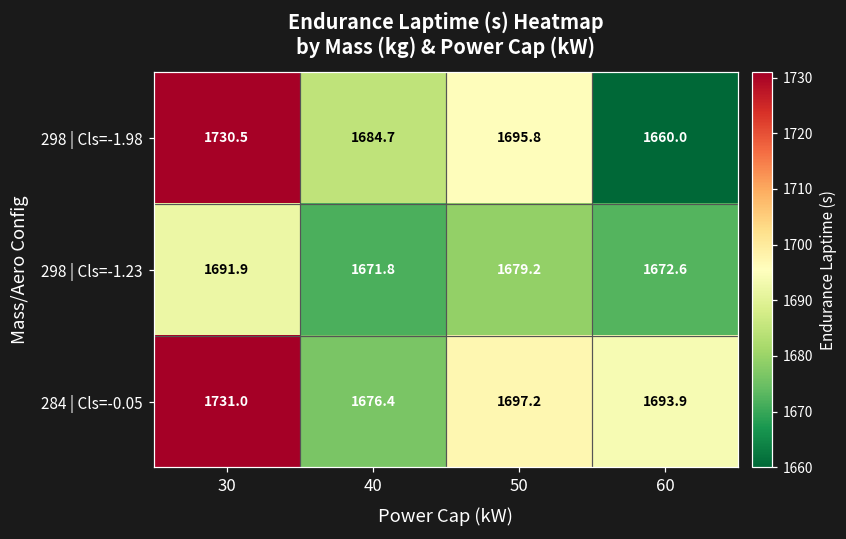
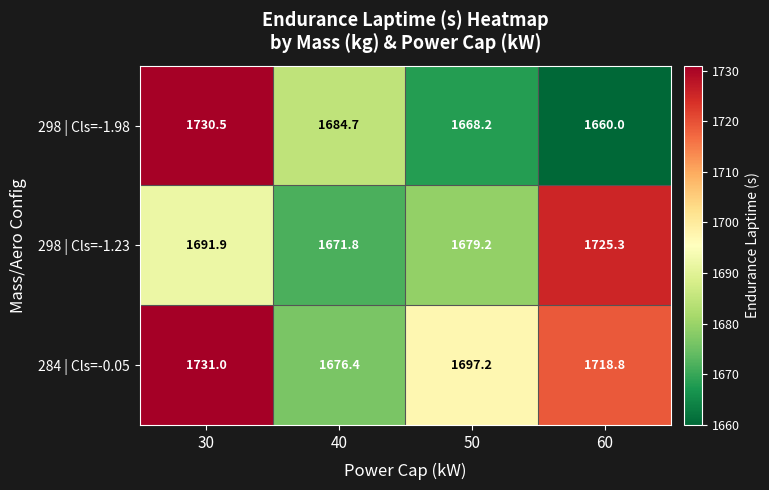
  {
    "298 | Cls=-1.98": {
      "30": 1730.5,
      "40": 1684.7,
-     "50": 1695.8,
+     "50": 1668.2,
      "60": 1660.0
    },
    "298 | Cls=-1.23": {
      "30": 1691.9,
      "40": 1671.8,
      "50": 1679.2,
-     "60": 1672.6
+     "60": 1725.3
    },
    "284 | Cls=-0.05": {
      "30": 1731.0,
      "40": 1676.4,
      "50": 1697.2,
-     "60": 1693.9
+     "60": 1718.8
    }
  }
